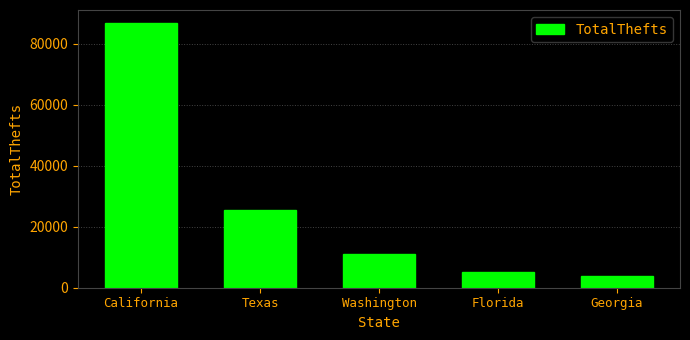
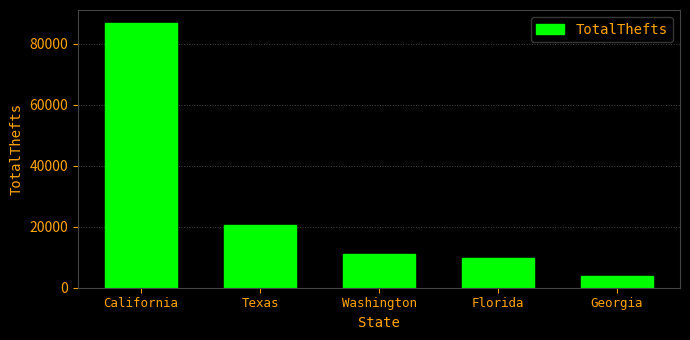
  {
    "California": 87000,
-   "Texas": 25000,
+   "Texas": 21000,
    "Washington": 11000,
-   "Florida": 5000,
+   "Florida": 10000,
    "Georgia": 4000
  }
